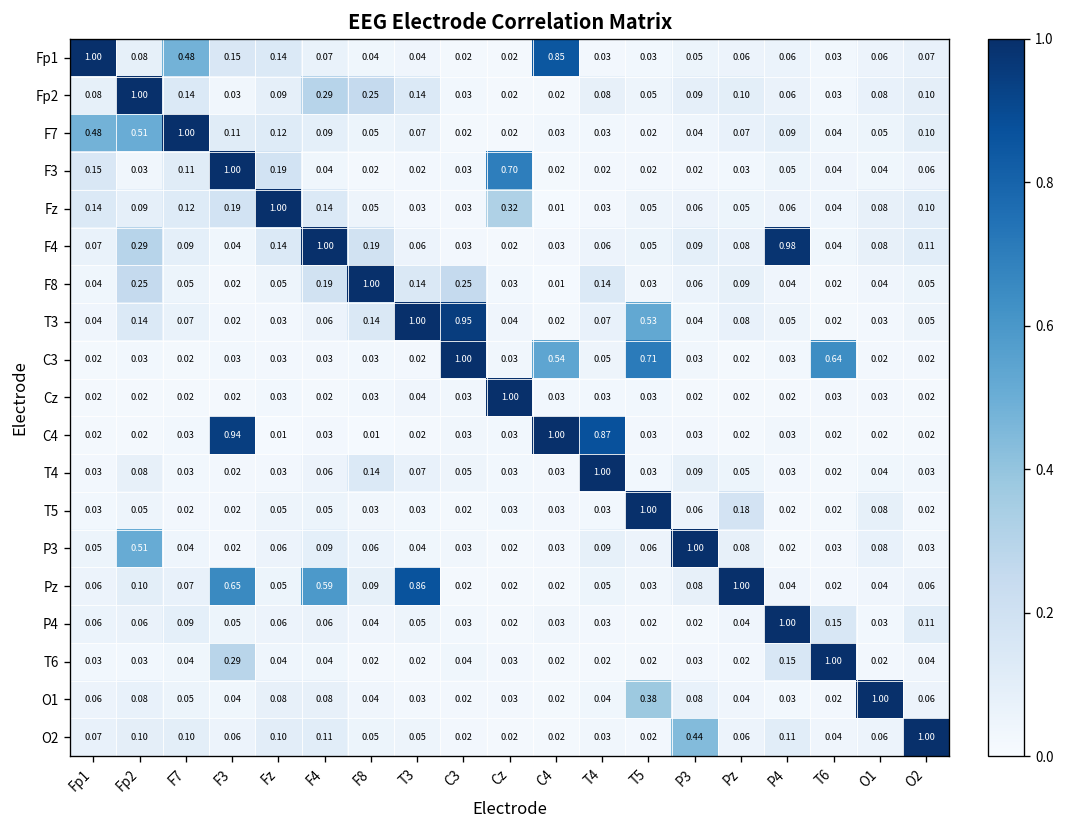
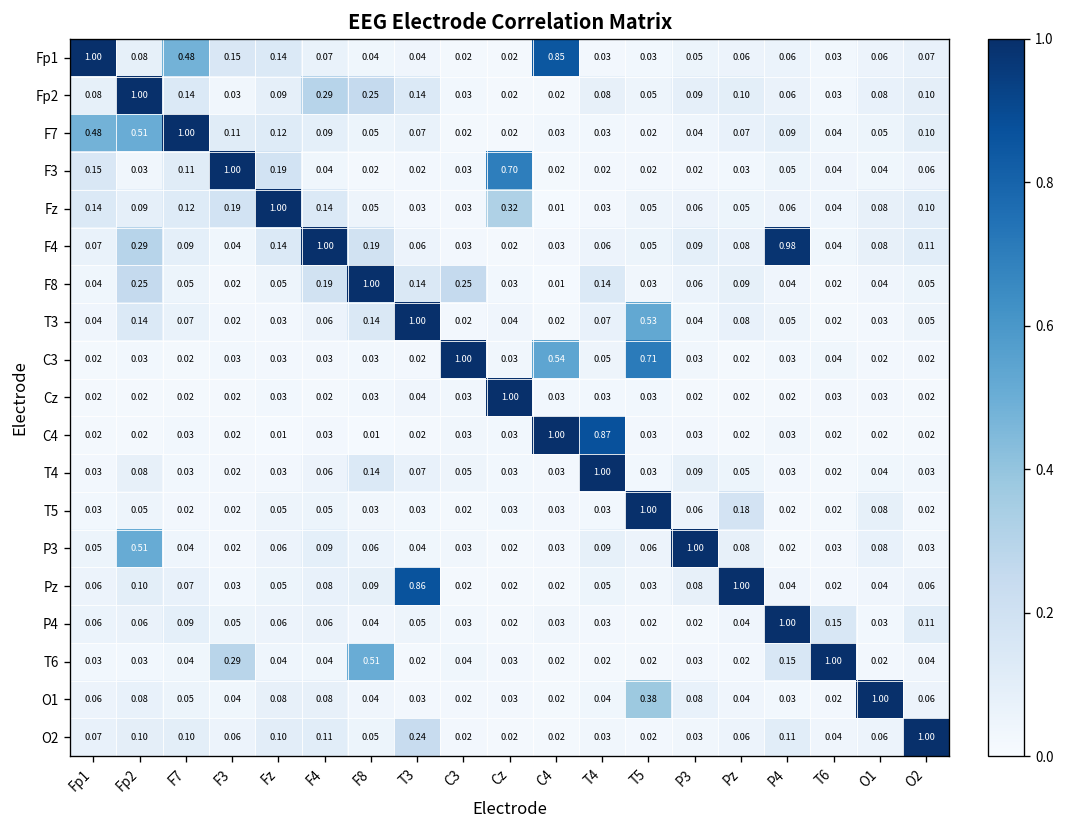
  {
    "T3": {
      "Fp1": 0.04,
      "Fp2": 0.14,
      "F7": 0.07,
      "F3": 0.02,
      "Fz": 0.03,
      "F4": 0.06,
      "F8": 0.14,
      "T3": 1.00,
-     "C3": 0.95,
+     "C3": 0.02,
      "Cz": 0.04,
      "C4": 0.02,
      "T4": 0.07,
      "T5": 0.53,
      "P3": 0.04,
      "Pz": 0.08,
      "P4": 0.05,
      "T6": 0.02,
      "O1": 0.03,
      "O2": 0.05
    },
    "C3": {
      "Fp1": 0.02,
      "Fp2": 0.03,
      "F7": 0.02,
      "F3": 0.03,
      "Fz": 0.03,
      "F4": 0.03,
      "F8": 0.03,
      "T3": 0.02,
      "C3": 1.00,
      "Cz": 0.03,
      "C4": 0.54,
      "T4": 0.05,
      "T5": 0.71,
      "P3": 0.03,
      "Pz": 0.02,
      "P4": 0.03,
-     "T6": 0.64,
+     "T6": 0.04,
      "O1": 0.02,
      "O2": 0.02
    },
    "C4": {
      "Fp1": 0.02,
      "Fp2": 0.02,
      "F7": 0.03,
-     "F3": 0.94,
+     "F3": 0.02,
      "Fz": 0.01,
      "F4": 0.03,
      "F8": 0.01,
      "T3": 0.02,
      "C3": 0.03,
      "Cz": 0.03,
      "C4": 1.00,
      "T4": 0.87,
      "T5": 0.03,
      "P3": 0.03,
      "Pz": 0.02,
      "P4": 0.03,
      "T6": 0.02,
      "O1": 0.02,
      "O2": 0.02
    },
    "Pz": {
      "Fp1": 0.06,
      "Fp2": 0.10,
      "F7": 0.07,
-     "F3": 0.65,
+     "F3": 0.03,
      "Fz": 0.05,
-     "F4": 0.59,
+     "F4": 0.08,
      "F8": 0.09,
      "T3": 0.86,
      "C3": 0.02,
      "Cz": 0.02,
      "C4": 0.02,
      "T4": 0.05,
      "T5": 0.03,
      "P3": 0.08,
      "Pz": 1.00,
      "P4": 0.04,
      "T6": 0.02,
      "O1": 0.04,
      "O2": 0.06
    },
    "T6": {
      "Fp1": 0.03,
      "Fp2": 0.03,
      "F7": 0.04,
      "F3": 0.29,
      "Fz": 0.04,
      "F4": 0.04,
-     "F8": 0.02,
+     "F8": 0.51,
      "T3": 0.02,
      "C3": 0.04,
      "Cz": 0.03,
      "C4": 0.02,
      "T4": 0.02,
      "T5": 0.02,
      "P3": 0.03,
      "Pz": 0.02,
      "P4": 0.15,
      "T6": 1.00,
      "O1": 0.02,
      "O2": 0.04
    },
    "O2": {
      "Fp1": 0.07,
      "Fp2": 0.10,
      "F7": 0.10,
      "F3": 0.06,
      "Fz": 0.10,
      "F4": 0.11,
      "F8": 0.05,
-     "T3": 0.05,
+     "T3": 0.24,
      "C3": 0.02,
      "Cz": 0.02,
      "C4": 0.02,
      "T4": 0.03,
      "T5": 0.02,
-     "P3": 0.44,
+     "P3": 0.03,
      "Pz": 0.06,
      "P4": 0.11,
      "T6": 0.04,
      "O1": 0.06,
      "O2": 1.00
    }
  }
